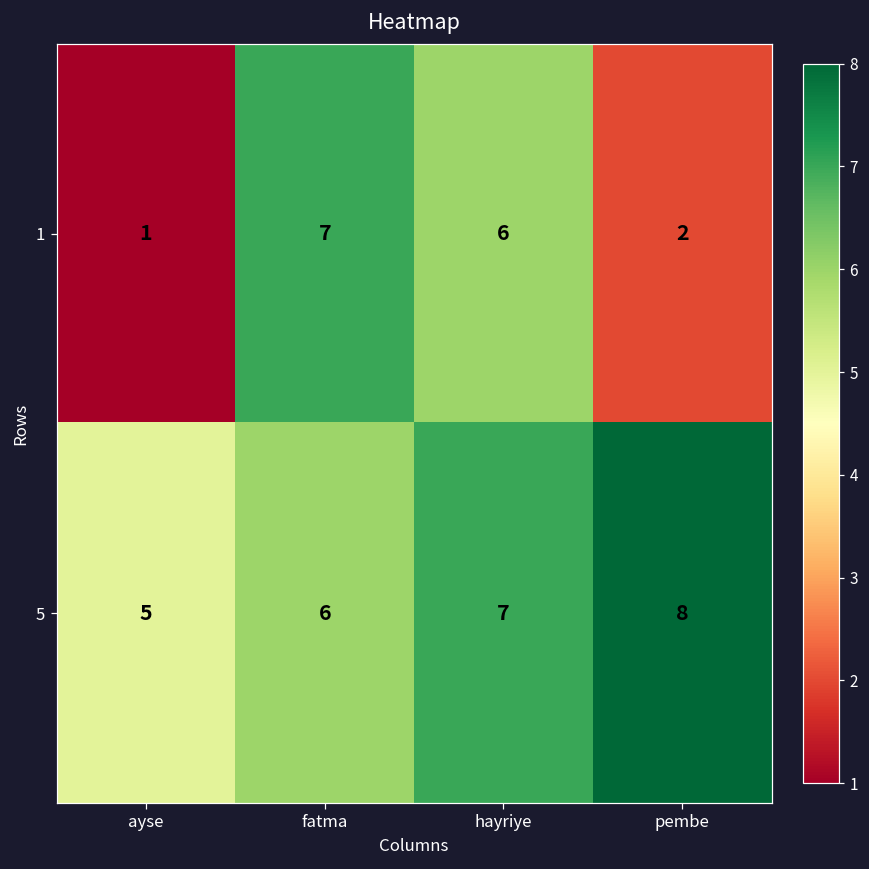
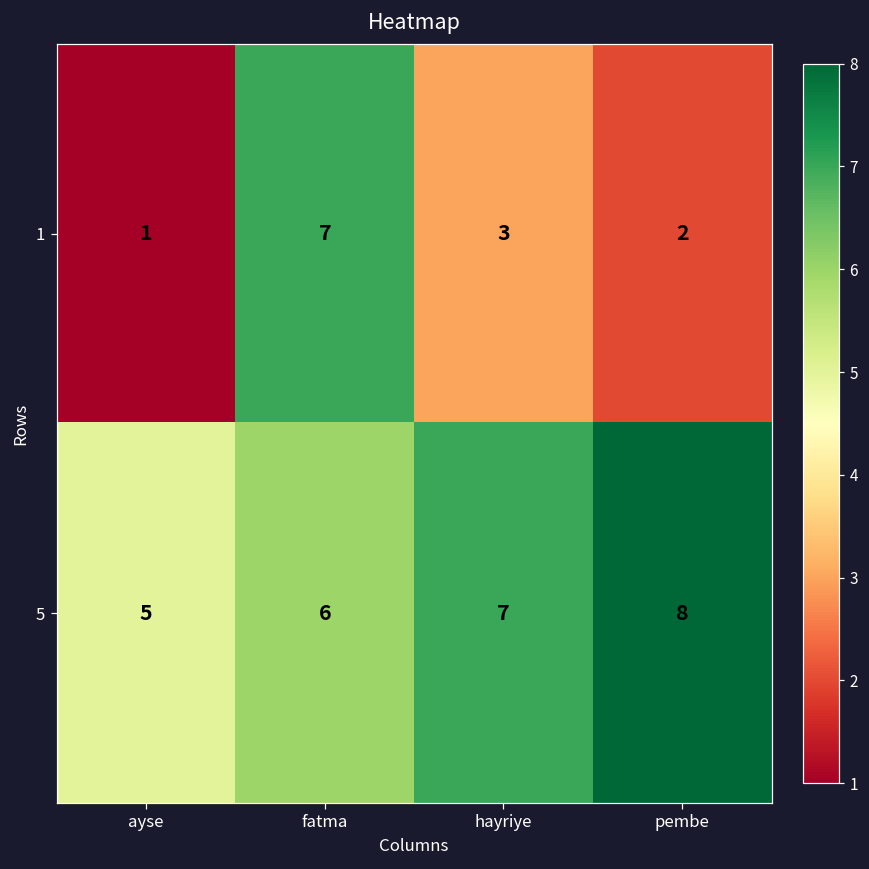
  {
    "1": {
      "ayse": 1,
      "fatma": 7,
-     "hayriye": 6,
+     "hayriye": 3,
      "pembe": 2
    },
    "5": {
      "ayse": 5,
      "fatma": 6,
      "hayriye": 7,
      "pembe": 8
    }
  }
